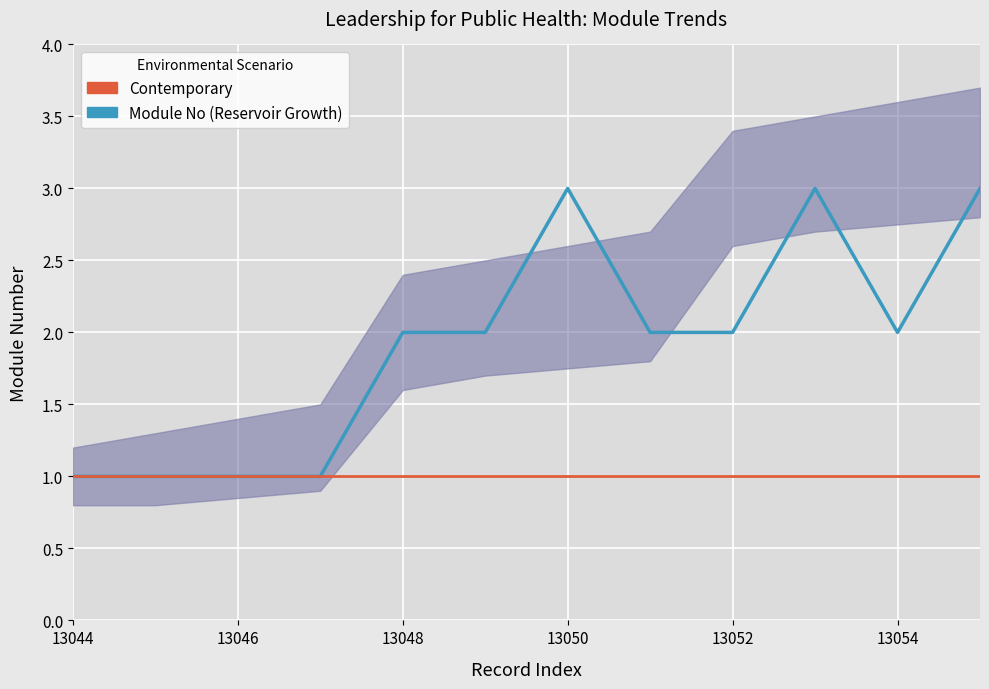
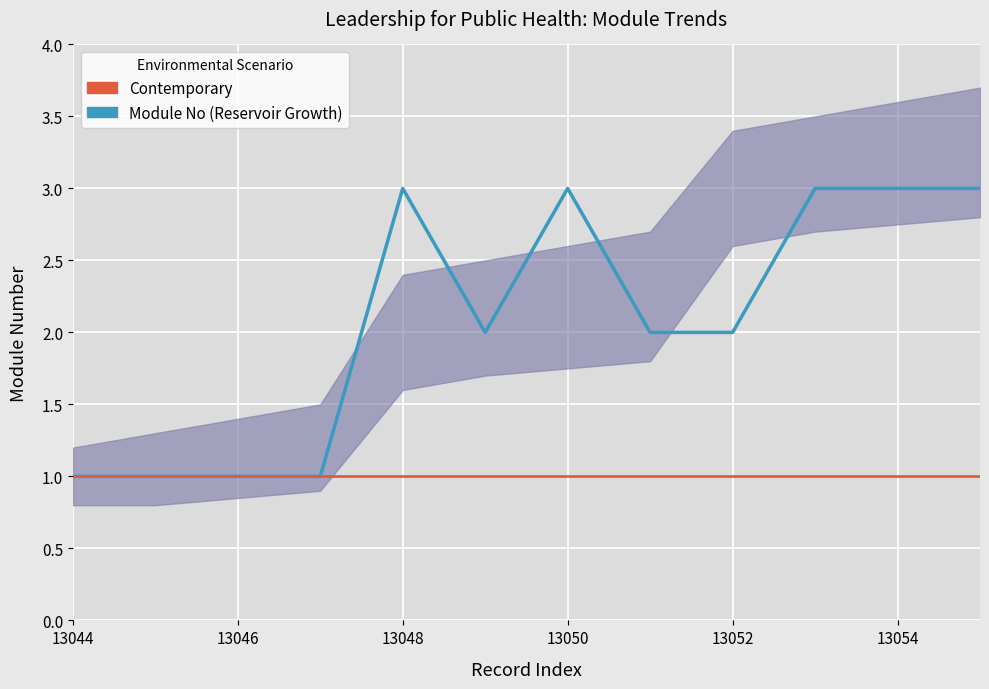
  {
    "Module No (Reservoir Growth)": {
-     "13048": 2,
+     "13048": 3,
      "13050": 3,
      "13052": 2,
-     "13054": 2
+     "13054": 3
    }
  }
